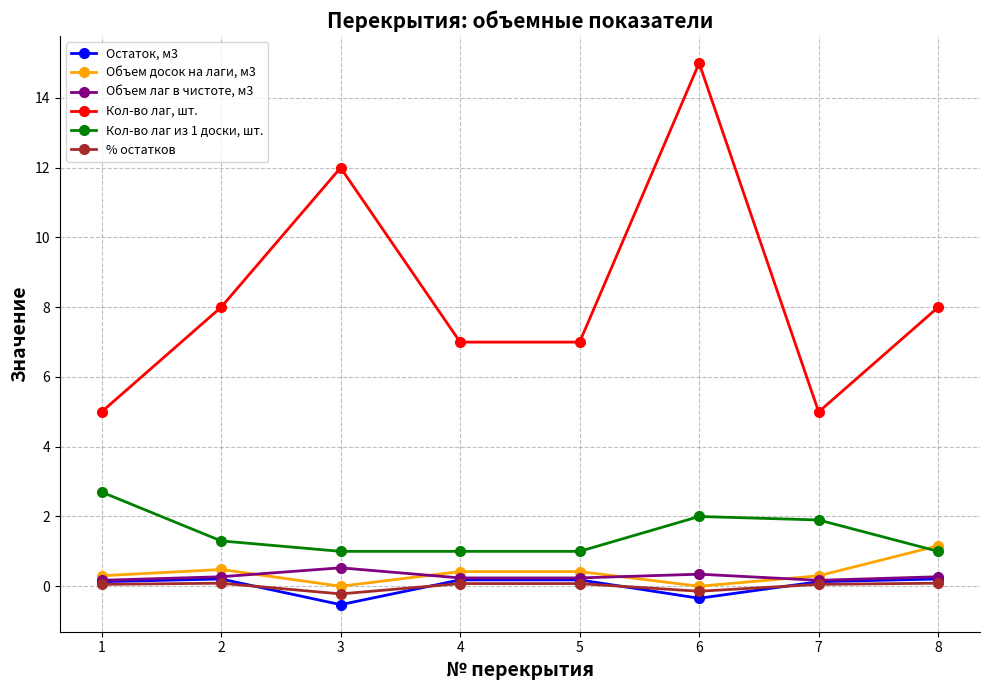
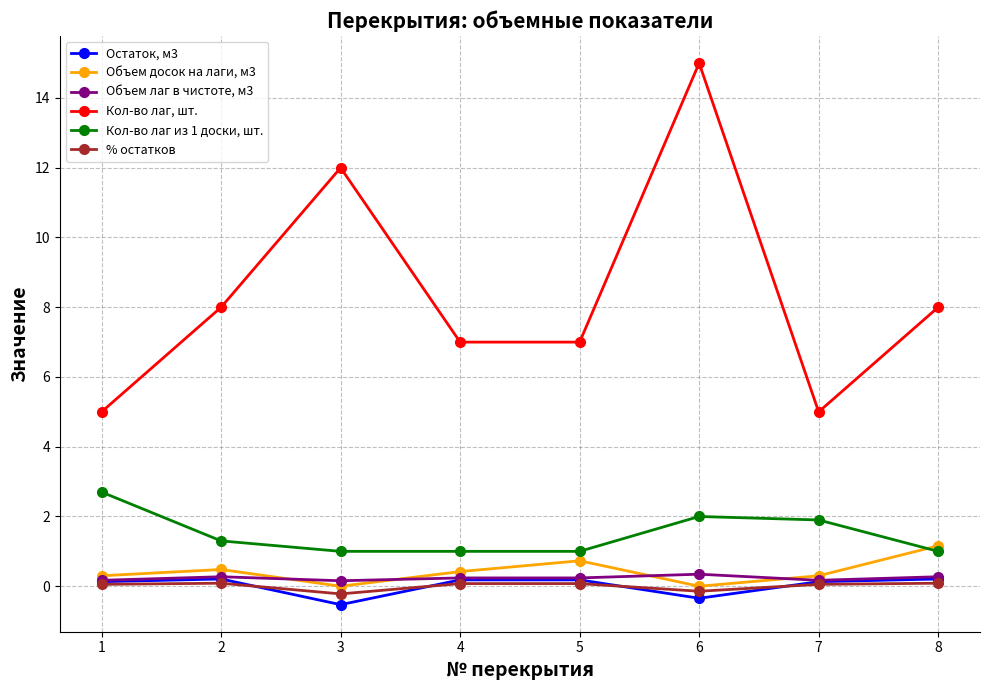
  {
    "Остаток, м3": {
      "3": -0.5,
      "6": -0.3
    },
    "Объем досок на лаги, м3": {
      "1": 0.3,
      "2": 0.5,
      "3": 0.0,
      "4": 0.4,
-     "5": 0.4,
+     "5": 0.7,
      "6": 0.0,
      "7": 0.3,
      "8": 1.2
    },
    "Объем лаг в чистоте, м3": {
-     "3": 0.5,
+     "3": 0.2,
      "6": 0.3
    },
    "Кол-во лаг, шт.": {
      "1": 5.0,
      "2": 8.0,
      "3": 12.0,
      "4": 7.0,
      "5": 7.0,
      "6": 15.0,
      "7": 5.0,
      "8": 8.0
    },
    "Кол-во лаг из 1 доски, шт.": {
      "1": 2.7,
      "2": 1.3,
      "3": 1.0,
      "4": 1.0,
      "5": 1.0,
      "6": 2.0,
      "7": 1.9,
      "8": 1.0
    },
    "% остатков": {
      "1": 0.1,
      "2": 0.1,
      "3": -0.2,
      "4": 0.1,
      "5": 0.1,
      "6": -0.1,
      "7": 0.1,
      "8": 0.1
    }
  }
